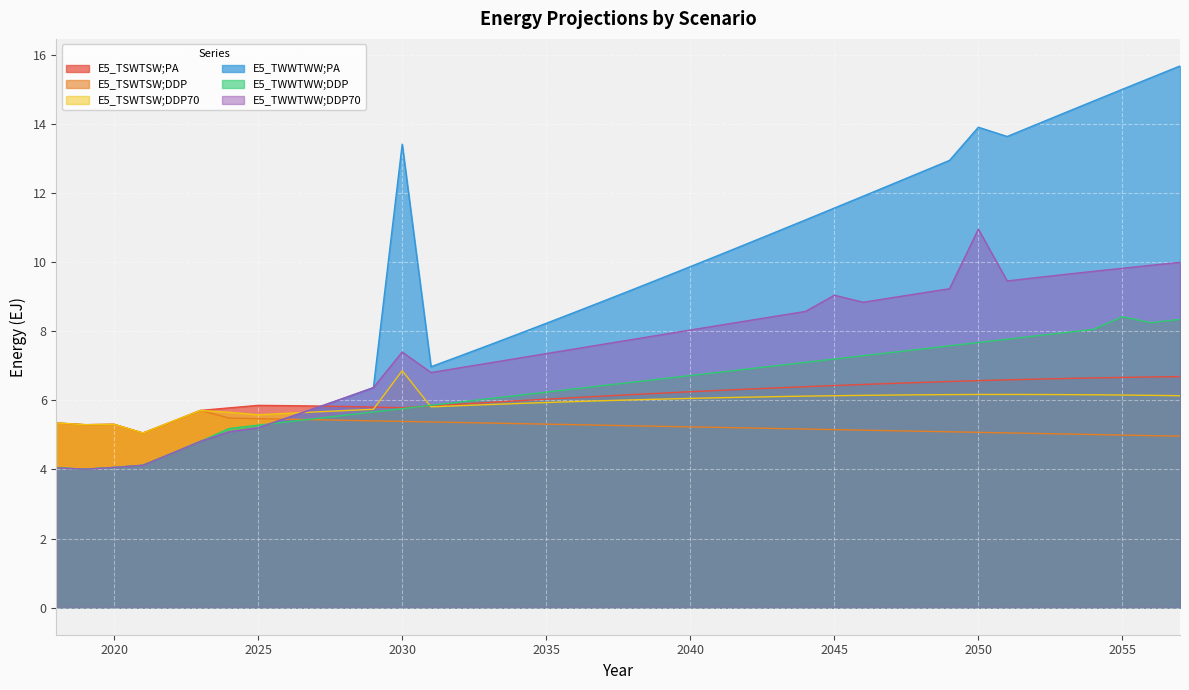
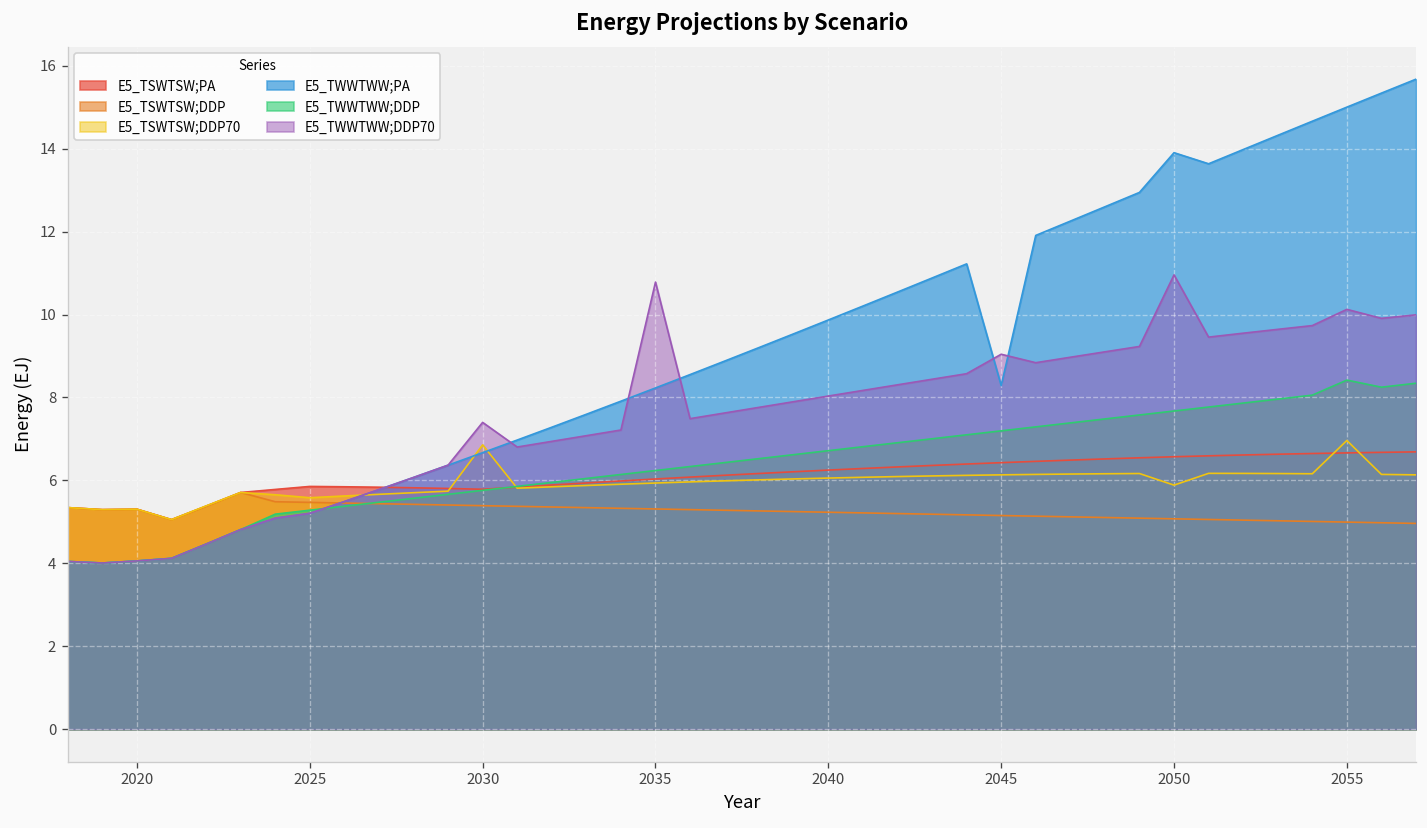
  {
    "E5_TSWTSW;DDP70": {
      "2025": 5.6,
      "2030": 6.9,
      "2035": 5.9,
      "2040": 6.1,
      "2045": 6.1,
-     "2050": 6.2,
-     "2055": 6.2
+     "2050": 5.9,
+     "2055": 7.0
    },
    "E5_TWWTWW;PA": {
-     "2030": 13.4,
+     "2030": 6.7,
      "2035": 8.2,
      "2040": 9.9,
-     "2045": 11.6,
+     "2045": 8.3,
      "2050": 13.9,
      "2055": 15.0
    },
    "E5_TWWTWW;DDP": {
      "2025": 5.3,
      "2035": 6.2,
      "2040": 6.7,
      "2045": 7.2,
      "2050": 7.7,
      "2055": 8.4
    },
    "E5_TWWTWW;DDP70": {
      "2030": 7.4,
-     "2035": 7.4,
+     "2035": 10.8,
      "2040": 8.0,
      "2045": 9.0,
      "2050": 11.0,
-     "2055": 9.8
+     "2055": 10.1
    }
  }
